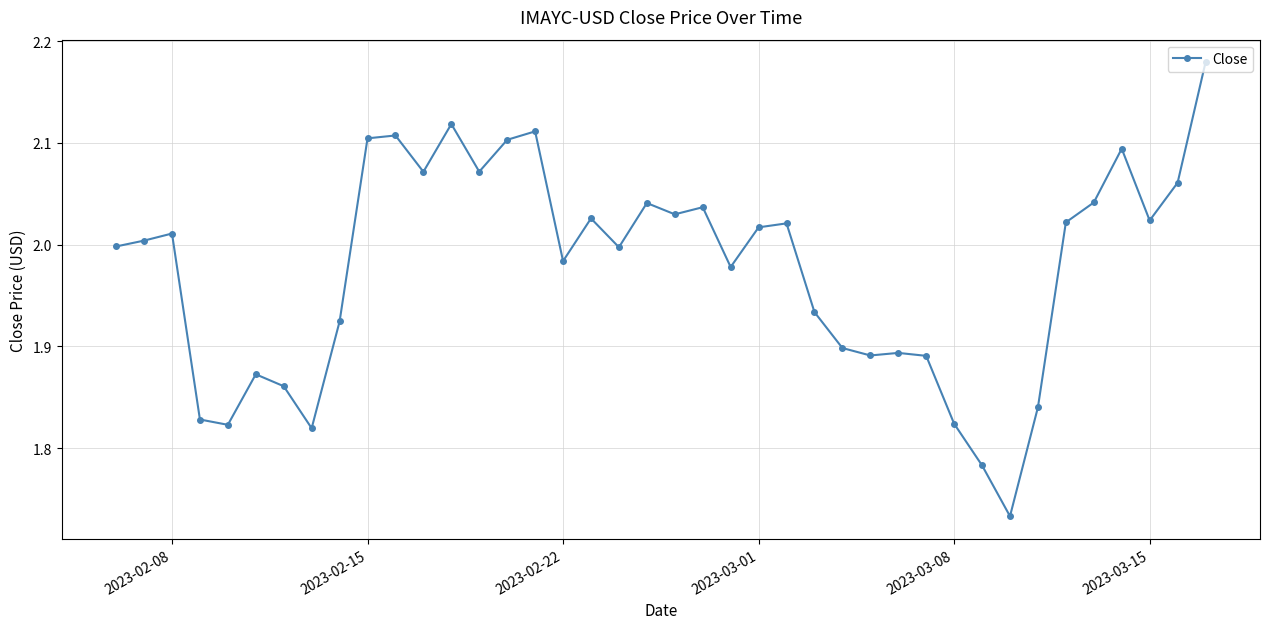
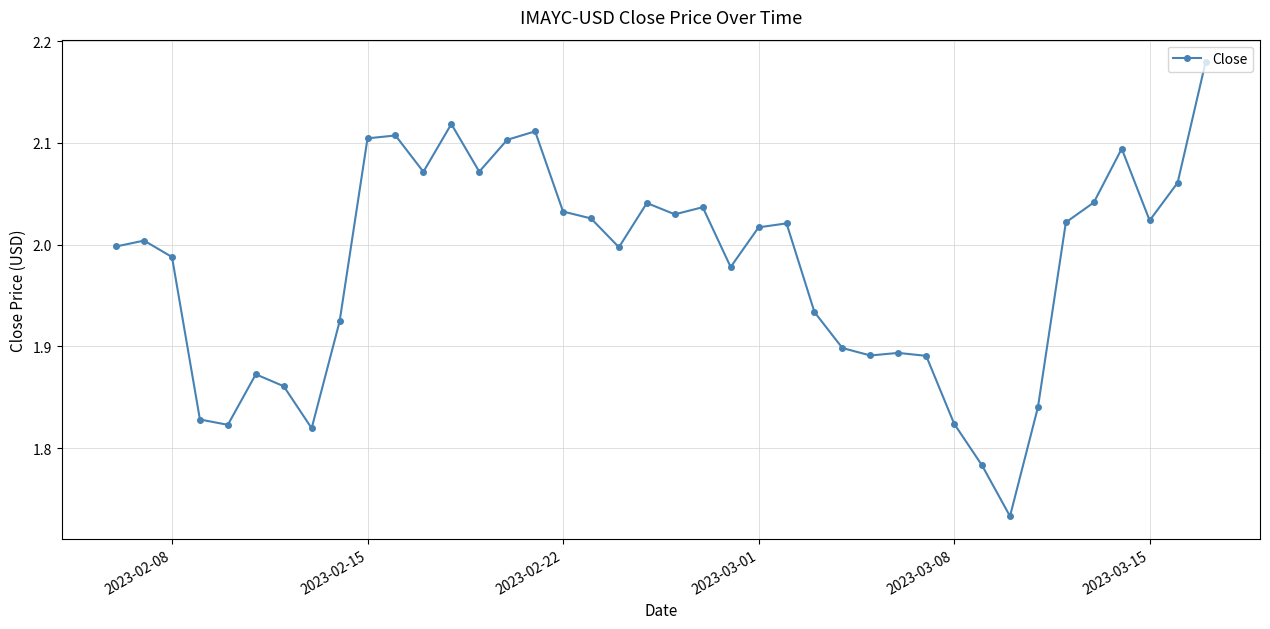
  {
-   "2023-02-08": 2.011,
+   "2023-02-08": 1.988,
    "2023-02-15": 2.104,
-   "2023-02-22": 1.984,
+   "2023-02-22": 2.033,
    "2023-03-01": 2.017,
    "2023-03-08": 1.824,
    "2023-03-15": 2.024
  }
